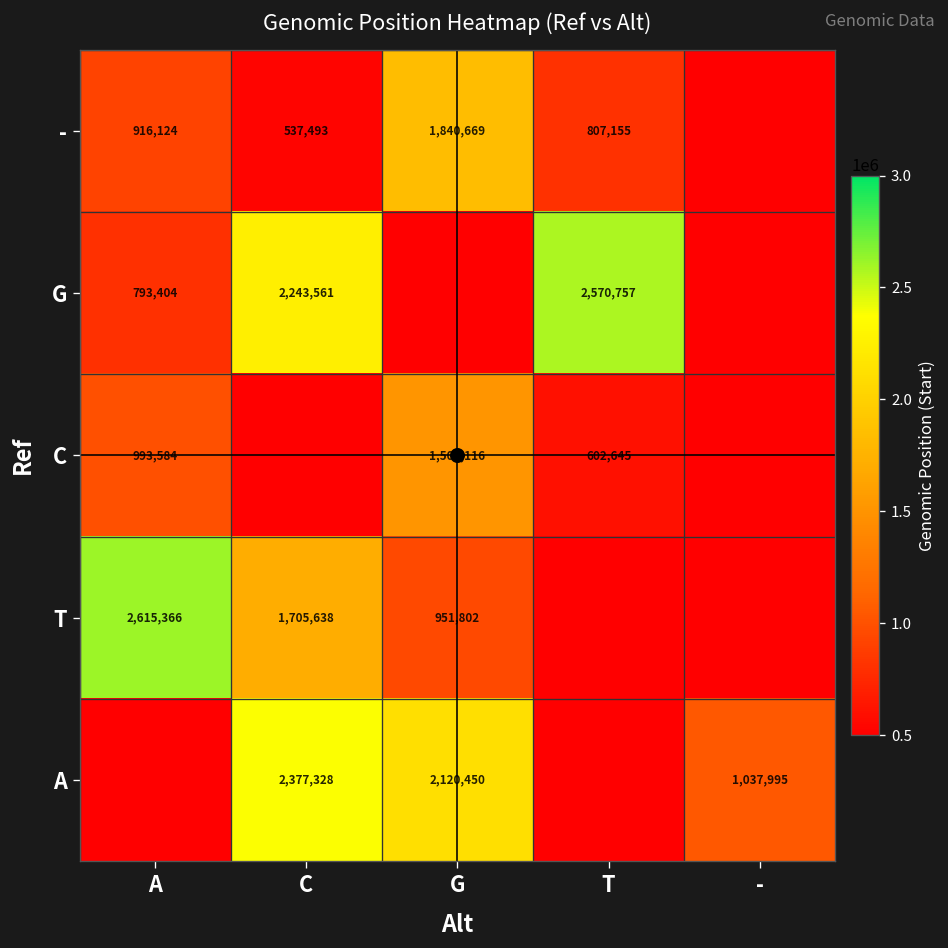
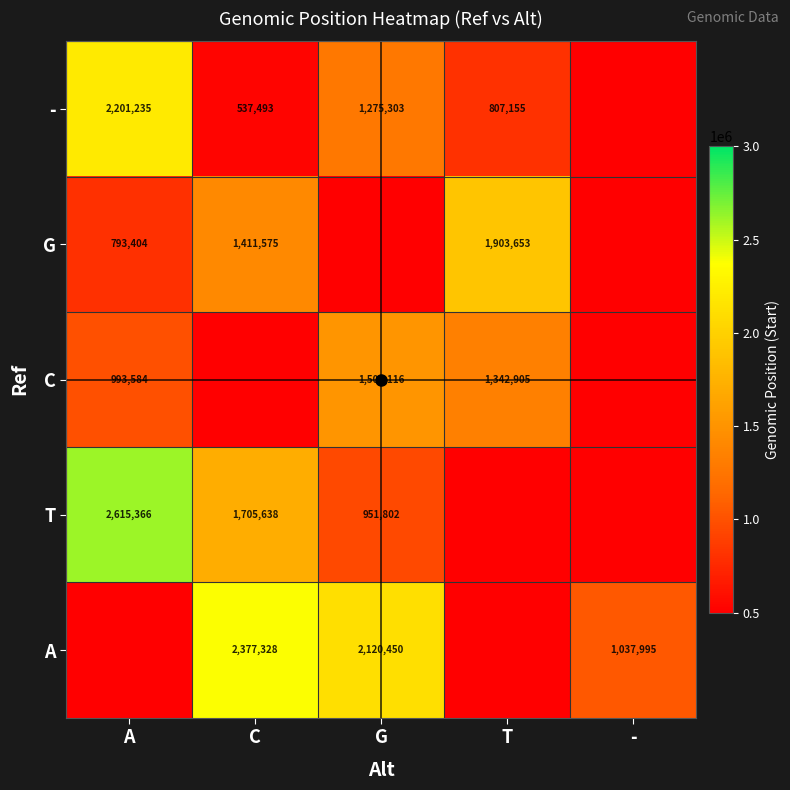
  {
    "-": {
-     "A": "916,124",
+     "A": "2,201,235",
      "C": "537,493",
-     "G": "1,840,669",
+     "G": "1,275,303",
      "T": "807,155"
    },
    "G": {
      "A": "793,404",
-     "C": "2,243,561",
-     "T": "2,570,757"
+     "C": "1,411,575",
+     "T": "1,903,653"
    },
    "C": {
      "A": "993,584",
-     "T": "602,645"
+     "T": "1,342,905"
    },
    "T": {
      "A": "2,615,366",
      "C": "1,705,638",
      "G": "951,802"
    },
    "A": {
      "C": "2,377,328",
      "G": "2,120,450",
      "-": "1,037,995"
    }
  }
